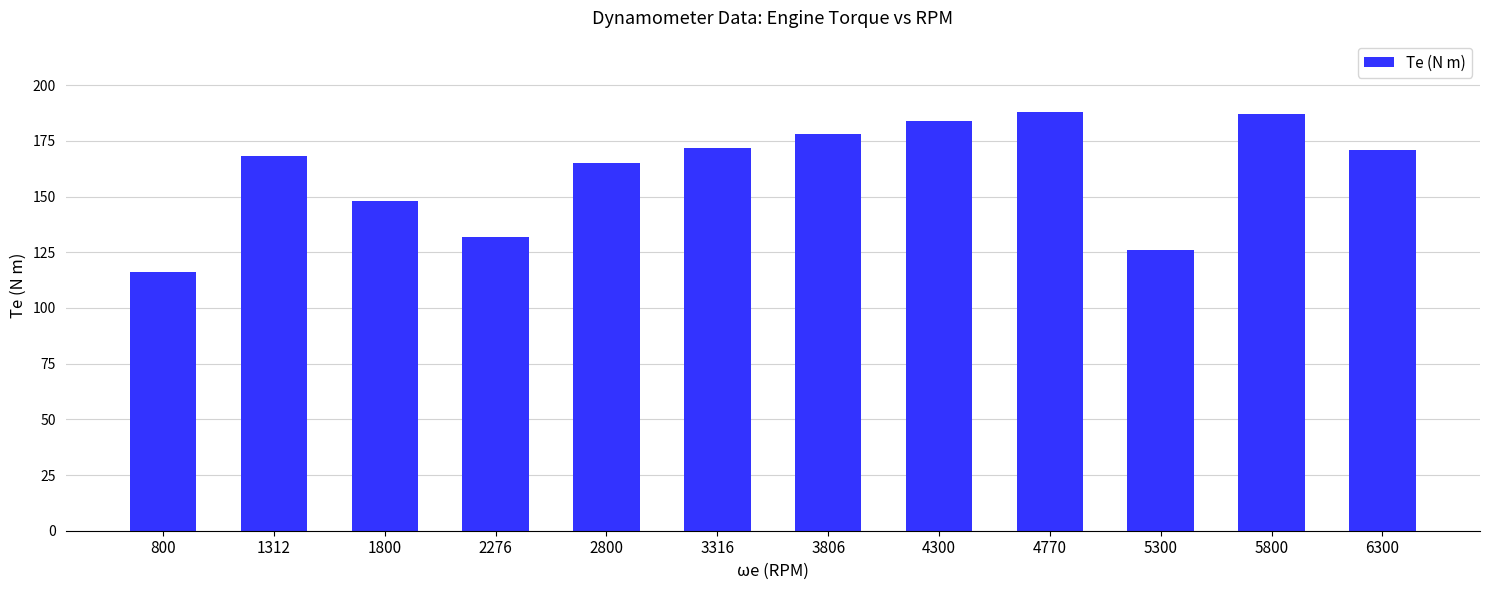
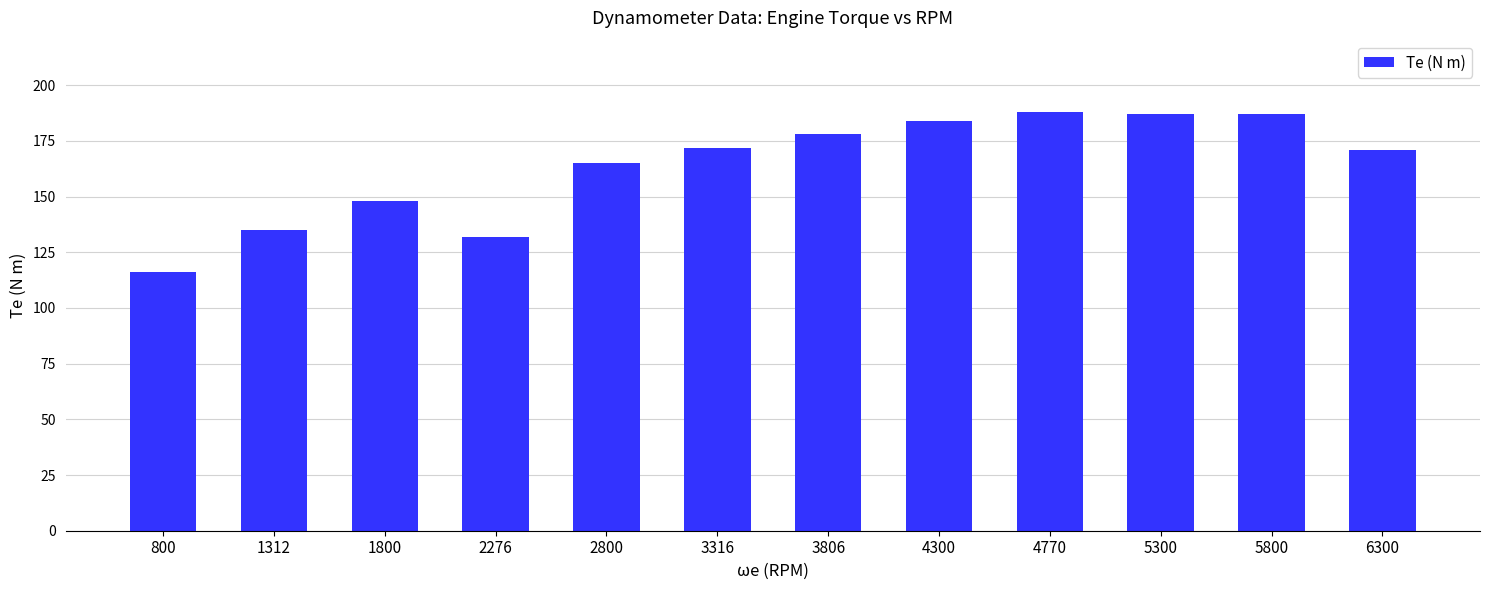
  {
    "800": 116,
-   "1312": 168,
+   "1312": 135,
    "1800": 148,
    "2276": 132,
    "2800": 165,
    "3316": 172,
    "3806": 178,
    "4300": 184,
    "4770": 188,
-   "5300": 126,
+   "5300": 187,
    "5800": 187,
    "6300": 171
  }
